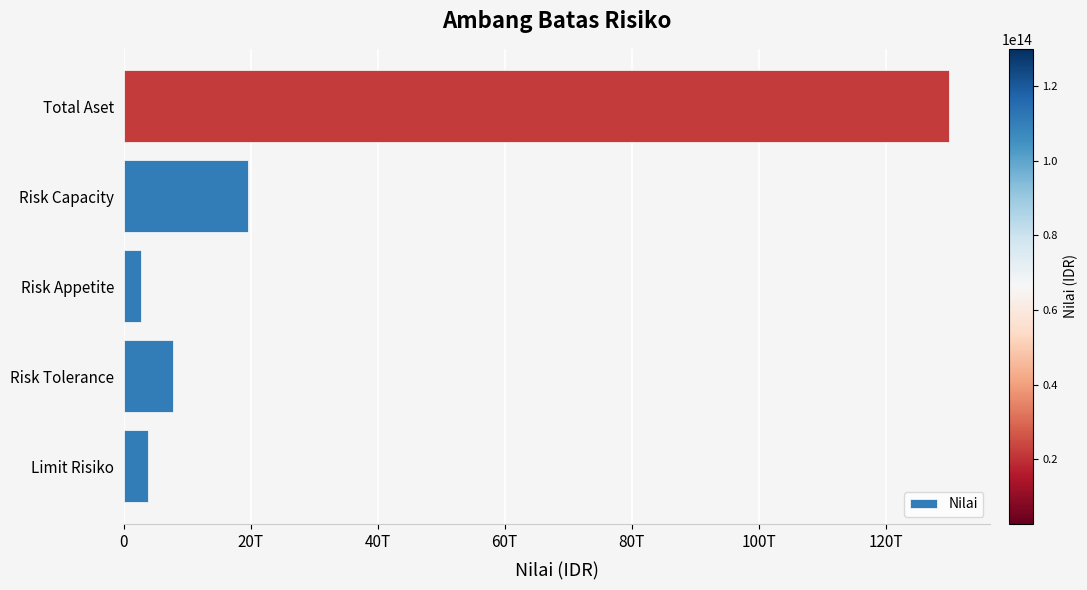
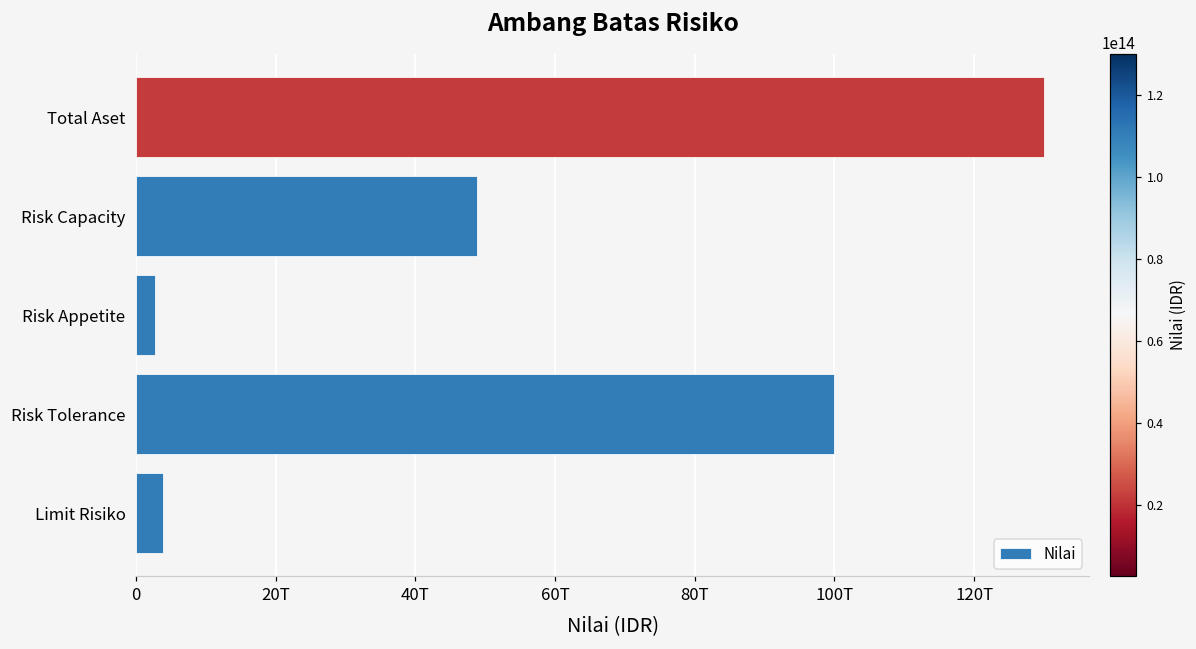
  {
    "Total Aset": "130T",
-   "Risk Capacity": "20T",
+   "Risk Capacity": "49T",
    "Risk Appetite": "3T",
-   "Risk Tolerance": "8T",
+   "Risk Tolerance": "100T",
    "Limit Risiko": "4T"
  }
